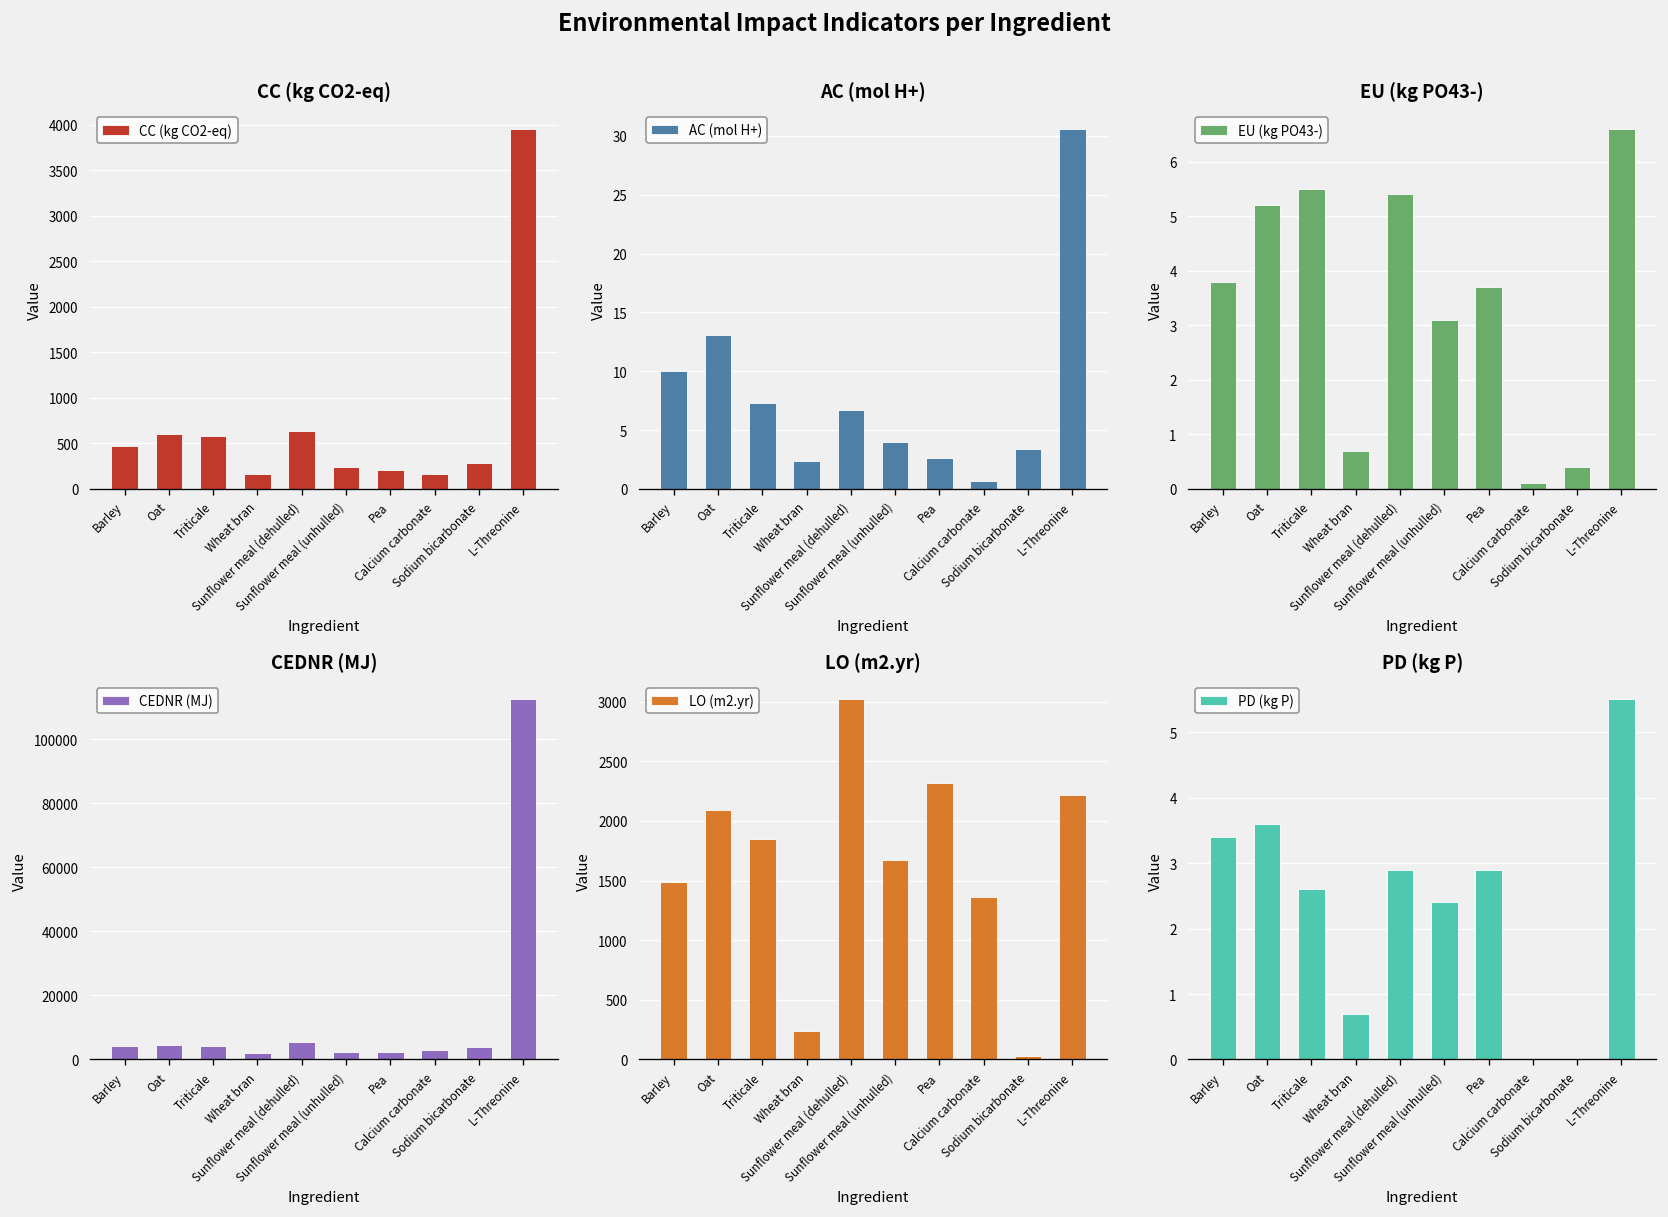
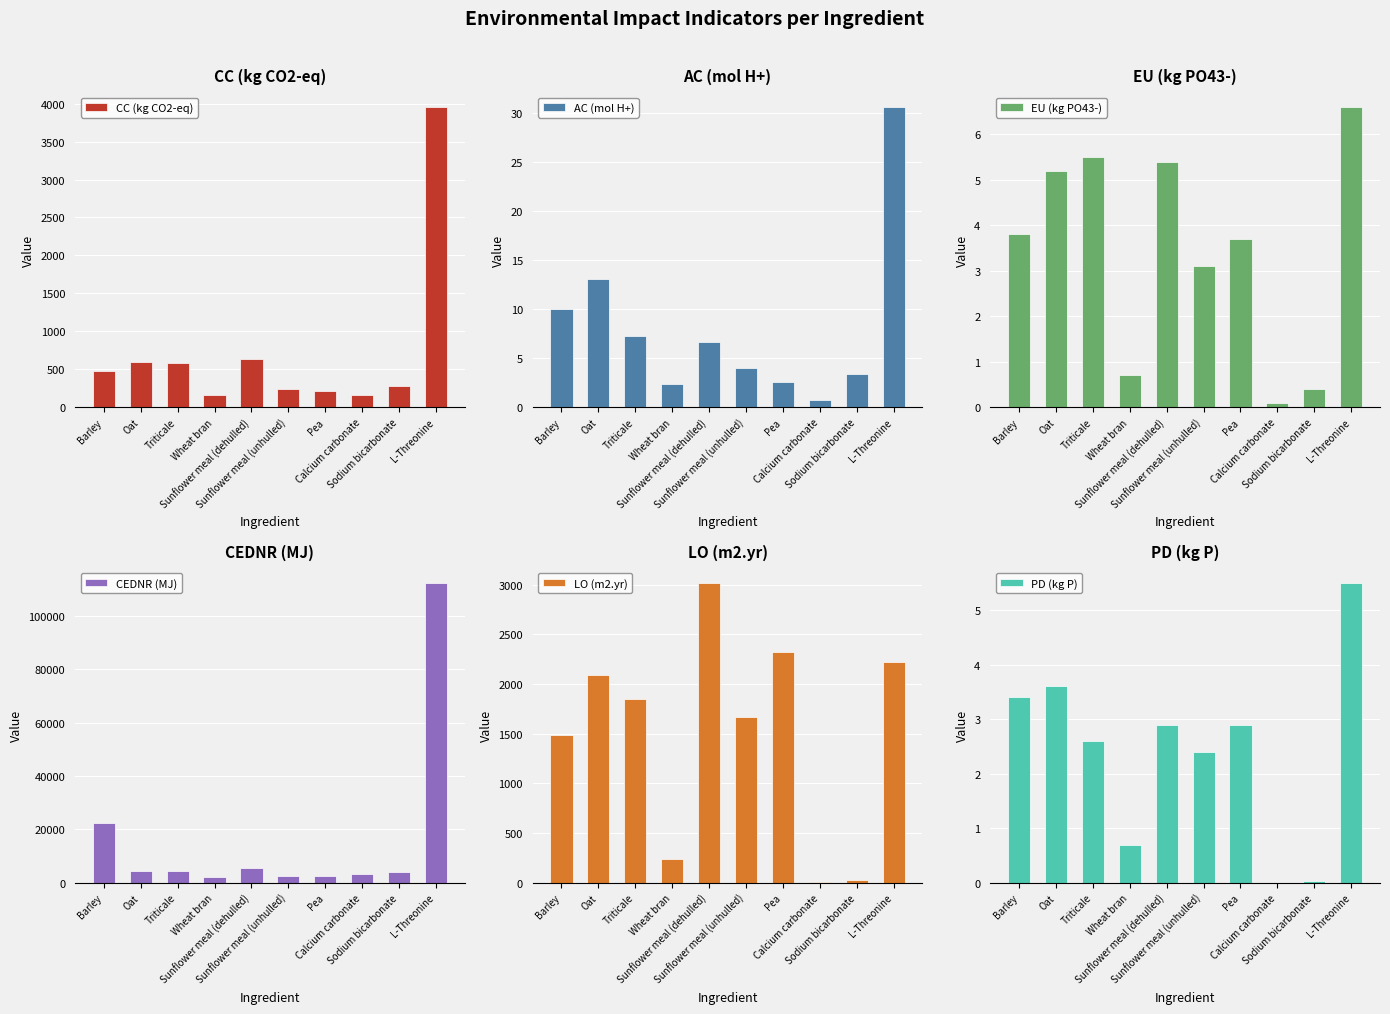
  {
    "CC (kg CO2-eq)": {
      "Barley": 500,
      "Oat": 600,
      "Triticale": 600,
      "Wheat bran": 200,
      "Sunflower meal (dehulled)": 600,
      "Sunflower meal (unhulled)": 200,
      "Pea": 200,
      "Calcium carbonate": 200,
      "Sodium bicarbonate": 300,
      "L-Threonine": 4000
    },
    "AC (mol H+)": {
      "Barley": 10,
      "Oat": 13,
      "Triticale": 7,
      "Wheat bran": 2,
      "Sunflower meal (dehulled)": 7,
      "Sunflower meal (unhulled)": 4,
      "Pea": 3,
      "Calcium carbonate": 1,
      "Sodium bicarbonate": 3,
      "L-Threonine": 31
    },
    "EU (kg PO43-)": {
      "Barley": 3.8,
      "Oat": 5.2,
      "Triticale": 5.5,
      "Wheat bran": 0.7,
      "Sunflower meal (dehulled)": 5.4,
      "Sunflower meal (unhulled)": 3.1,
      "Pea": 3.7,
      "Calcium carbonate": 0.1,
      "Sodium bicarbonate": 0.4,
      "L-Threonine": 6.6
    },
    "CEDNR (MJ)": {
-     "Barley": 4000,
+     "Barley": 22000,
      "Oat": 4000,
      "Triticale": 4000,
      "Wheat bran": 2000,
      "Sunflower meal (dehulled)": 6000,
      "Sunflower meal (unhulled)": 2000,
      "Pea": 2000,
      "Calcium carbonate": 3000,
      "Sodium bicarbonate": 4000,
      "L-Threonine": 112000
    },
    "LO (m2.yr)": {
      "Barley": 1500,
      "Oat": 2100,
      "Triticale": 1900,
      "Wheat bran": 200,
      "Sunflower meal (dehulled)": 3000,
      "Sunflower meal (unhulled)": 1700,
      "Pea": 2300,
-     "Calcium carbonate": 1400,
+     "Calcium carbonate": 0,
      "Sodium bicarbonate": 0,
      "L-Threonine": 2200
    },
    "PD (kg P)": {
      "Barley": 3.4,
      "Oat": 3.6,
      "Triticale": 2.6,
      "Wheat bran": 0.7,
      "Sunflower meal (dehulled)": 2.9,
      "Sunflower meal (unhulled)": 2.4,
      "Pea": 2.9,
      "L-Threonine": 5.5
    }
  }
